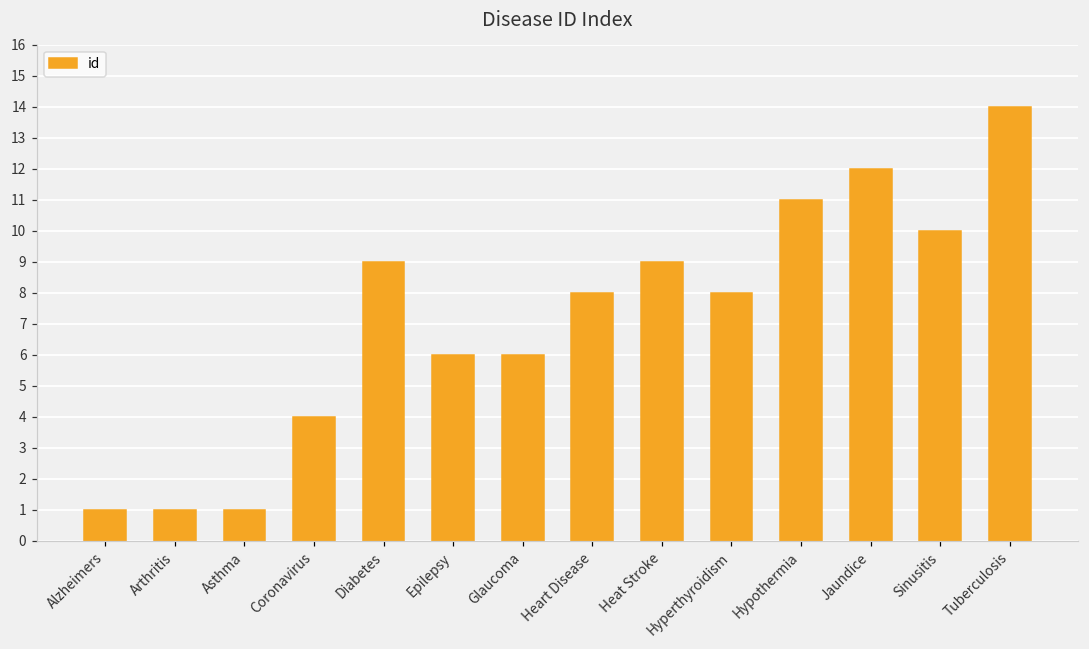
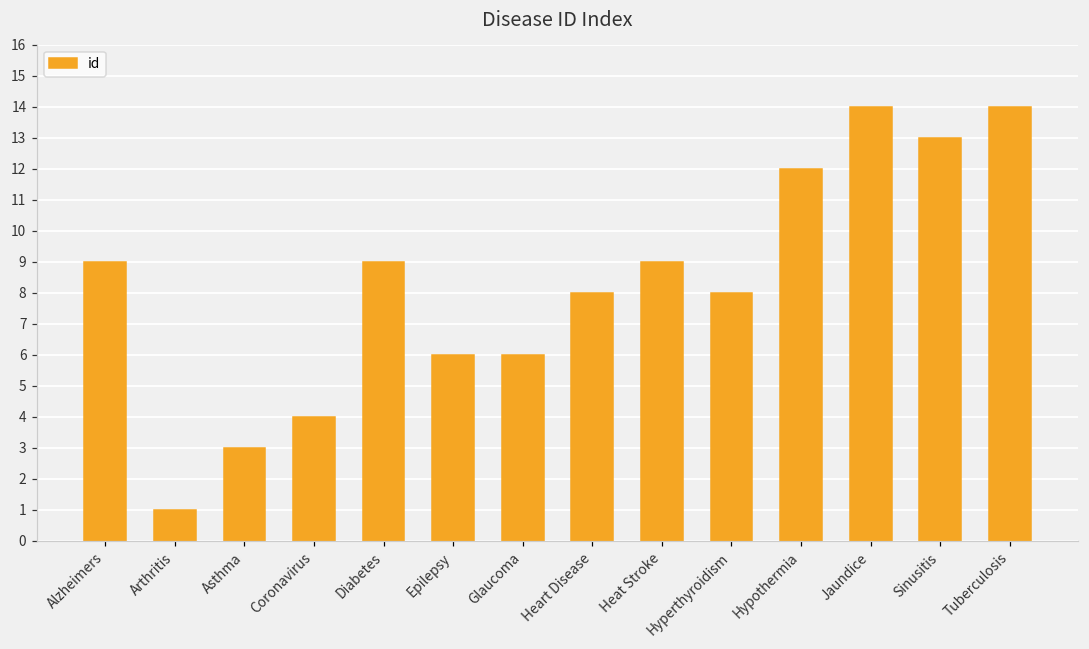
  {
-   "Alzheimers": 1,
+   "Alzheimers": 9,
    "Arthritis": 1,
-   "Asthma": 1,
+   "Asthma": 3,
    "Coronavirus": 4,
    "Diabetes": 9,
    "Epilepsy": 6,
    "Glaucoma": 6,
    "Heart Disease": 8,
    "Heat Stroke": 9,
    "Hyperthyroidism": 8,
-   "Hypothermia": 11,
-   "Jaundice": 12,
-   "Sinusitis": 10,
+   "Hypothermia": 12,
+   "Jaundice": 14,
+   "Sinusitis": 13,
    "Tuberculosis": 14
  }
